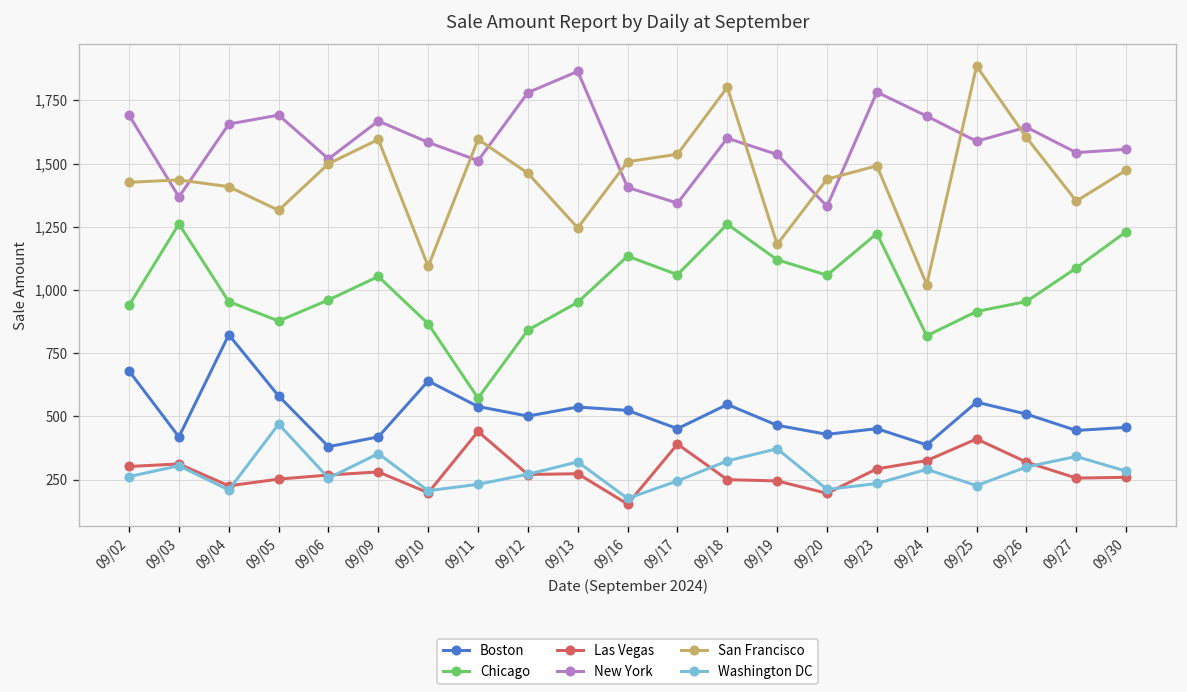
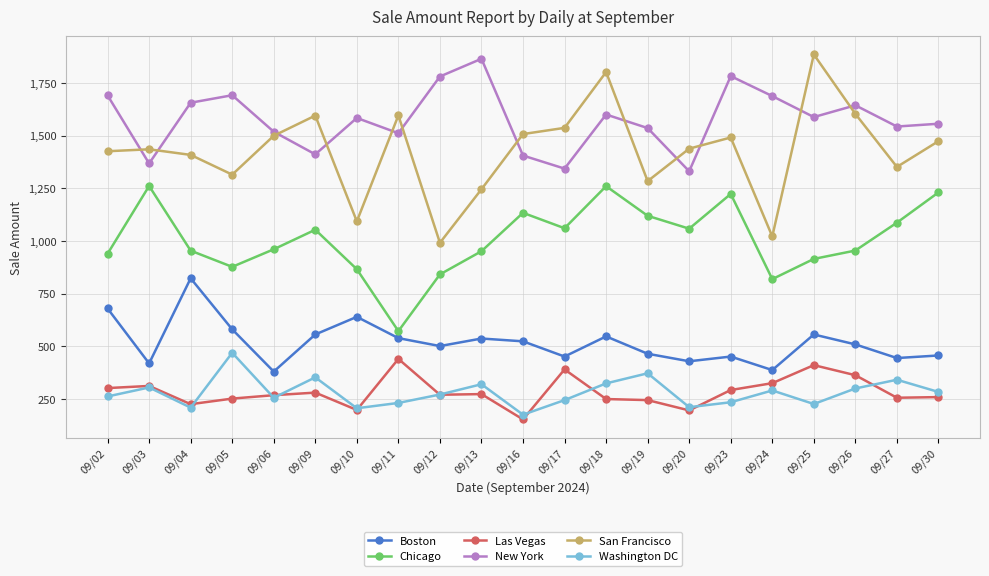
  {
    "Boston": {
      "09/02": "680",
      "09/03": "420",
      "09/04": "820",
      "09/05": "580",
      "09/06": "380",
-     "09/09": "420",
+     "09/09": "560",
      "09/10": "640",
      "09/11": "540",
      "09/12": "500",
      "09/13": "540",
      "09/16": "520",
      "09/17": "450",
      "09/18": "550",
      "09/19": "470",
      "09/20": "430",
      "09/23": "450",
      "09/24": "390",
      "09/25": "560",
      "09/26": "510",
      "09/27": "440",
      "09/30": "460"
    },
    "Chicago": {
      "09/02": "940",
      "09/03": "1,260",
      "09/04": "950",
      "09/05": "880",
      "09/06": "960",
      "09/09": "1,050",
      "09/10": "870",
      "09/11": "570",
      "09/12": "840",
      "09/13": "950",
      "09/16": "1,130",
      "09/17": "1,060",
      "09/18": "1,260",
      "09/19": "1,120",
      "09/20": "1,060",
      "09/23": "1,220",
      "09/24": "820",
      "09/25": "920",
      "09/26": "950",
      "09/27": "1,090",
      "09/30": "1,230"
    },
    "Las Vegas": {
      "09/02": "300",
      "09/04": "230",
      "09/05": "250",
      "09/09": "280",
      "09/11": "440",
      "09/13": "270",
      "09/16": "150",
      "09/17": "390",
      "09/18": "250",
      "09/19": "250",
      "09/20": "200",
      "09/23": "290",
      "09/24": "330",
      "09/25": "410",
-     "09/26": "320",
+     "09/26": "360",
      "09/27": "260",
      "09/30": "260"
    },
    "New York": {
      "09/02": "1,690",
      "09/03": "1,370",
      "09/04": "1,660",
      "09/05": "1,690",
      "09/06": "1,520",
-     "09/09": "1,670",
+     "09/09": "1,410",
      "09/10": "1,580",
      "09/11": "1,510",
      "09/12": "1,780",
      "09/13": "1,860",
      "09/16": "1,410",
      "09/17": "1,340",
      "09/18": "1,600",
      "09/19": "1,540",
      "09/20": "1,330",
      "09/23": "1,780",
      "09/24": "1,690",
      "09/25": "1,590",
      "09/26": "1,640",
      "09/27": "1,540",
      "09/30": "1,560"
    },
    "San Francisco": {
      "09/02": "1,430",
      "09/03": "1,440",
      "09/04": "1,410",
      "09/05": "1,310",
      "09/06": "1,500",
      "09/09": "1,590",
      "09/10": "1,090",
      "09/11": "1,600",
-     "09/12": "1,460",
+     "09/12": "990",
      "09/13": "1,250",
      "09/16": "1,510",
      "09/17": "1,540",
      "09/18": "1,800",
-     "09/19": "1,180",
+     "09/19": "1,280",
      "09/20": "1,440",
      "09/23": "1,490",
      "09/24": "1,020",
      "09/25": "1,880",
      "09/26": "1,600",
      "09/27": "1,350",
      "09/30": "1,470"
    },
    "Washington DC": {
      "09/02": "260",
      "09/04": "210",
      "09/05": "470",
      "09/09": "350",
      "09/11": "230",
      "09/13": "320",
      "09/16": "180",
      "09/17": "250",
      "09/18": "320",
      "09/19": "370",
      "09/20": "210",
      "09/23": "240",
      "09/24": "290",
      "09/25": "230",
      "09/26": "300",
      "09/27": "340",
      "09/30": "280"
    }
  }
